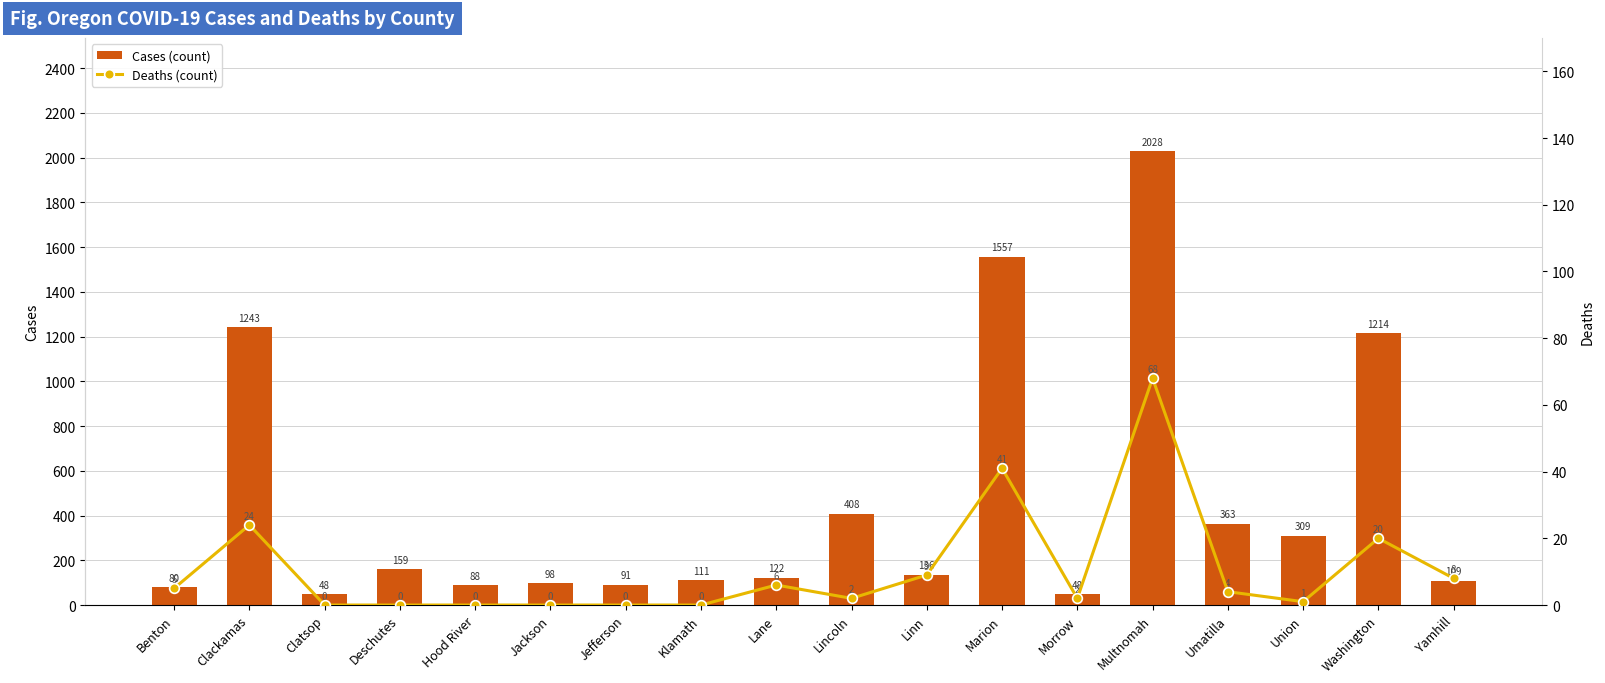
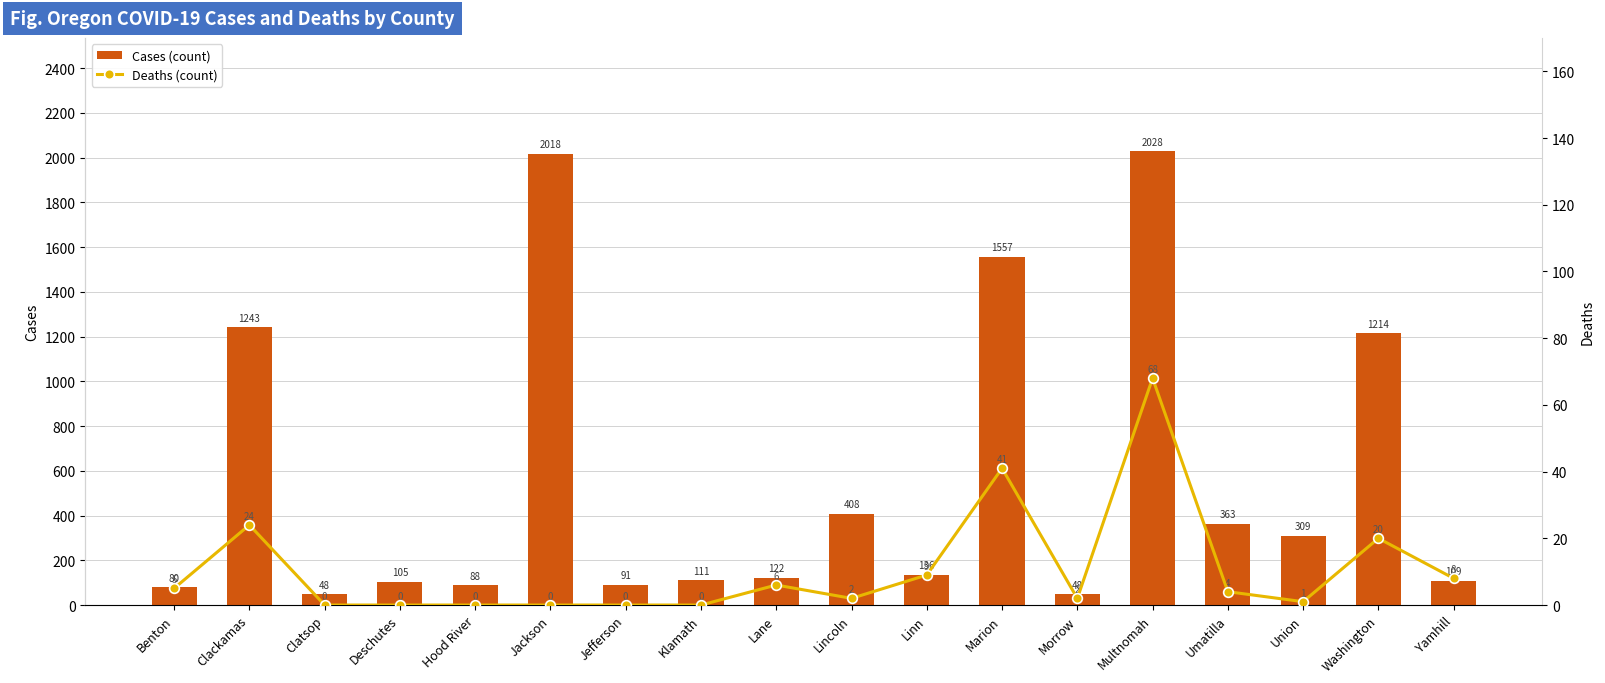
  {
    "Cases (count)": {
      "Clackamas": 1243,
      "Clatsop": 48,
-     "Deschutes": 159,
+     "Deschutes": 105,
      "Hood River": 88,
-     "Jackson": 98,
+     "Jackson": 2018,
      "Jefferson": 91,
      "Klamath": 111,
      "Lane": 122,
      "Lincoln": 408,
      "Marion": 1557,
      "Multnomah": 2028,
      "Umatilla": 363,
      "Union": 309,
      "Washington": 1214
    },
    "Deaths (count)": {
      "Clackamas": 24,
      "Clatsop": 0,
      "Deschutes": 0,
      "Hood River": 0,
      "Jackson": 0,
      "Jefferson": 0,
      "Klamath": 0,
      "Lincoln": 2,
      "Marion": 41,
      "Multnomah": 68,
      "Umatilla": 4,
      "Union": 1,
      "Washington": 20
    }
  }
